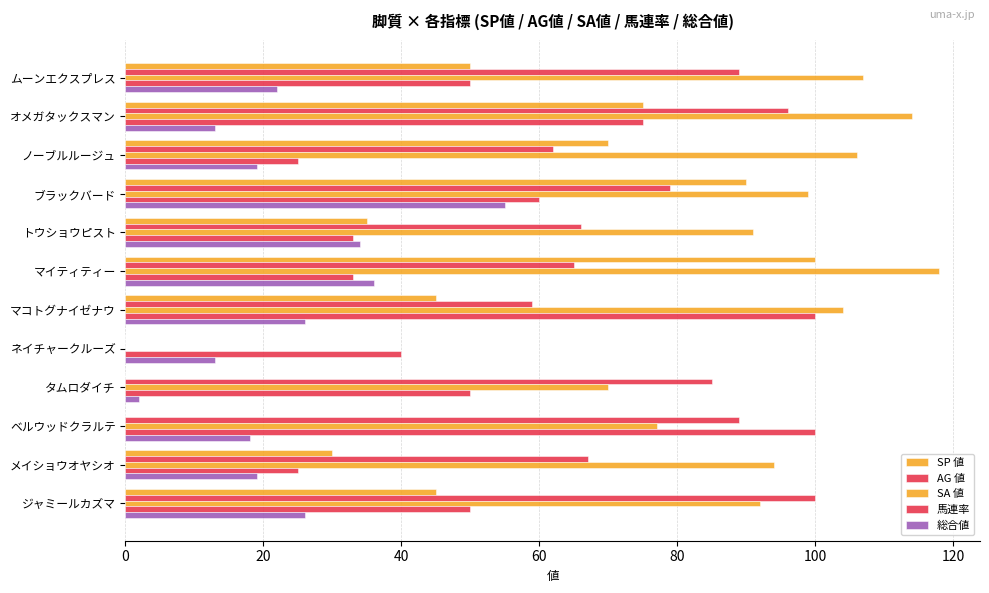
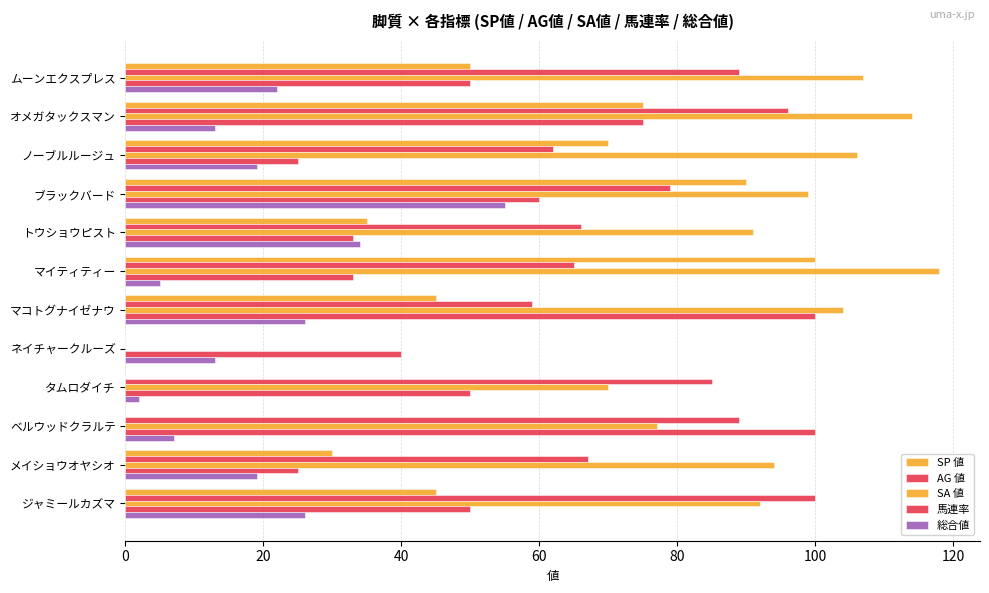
  {
    "総合値": {
      "ムーンエクスプレス": 22,
      "オメガタックスマン": 13,
      "ノーブルルージュ": 19,
      "ブラックバード": 55,
      "トウショウピスト": 34,
-     "マイティティー": 36,
+     "マイティティー": 5,
      "マコトグナイゼナウ": 26,
      "ネイチャークルーズ": 13,
      "タムロダイチ": 2,
-     "ベルウッドクラルテ": 18,
+     "ベルウッドクラルテ": 7,
      "メイショウオヤシオ": 19,
      "ジャミールカズマ": 26
    }
  }
